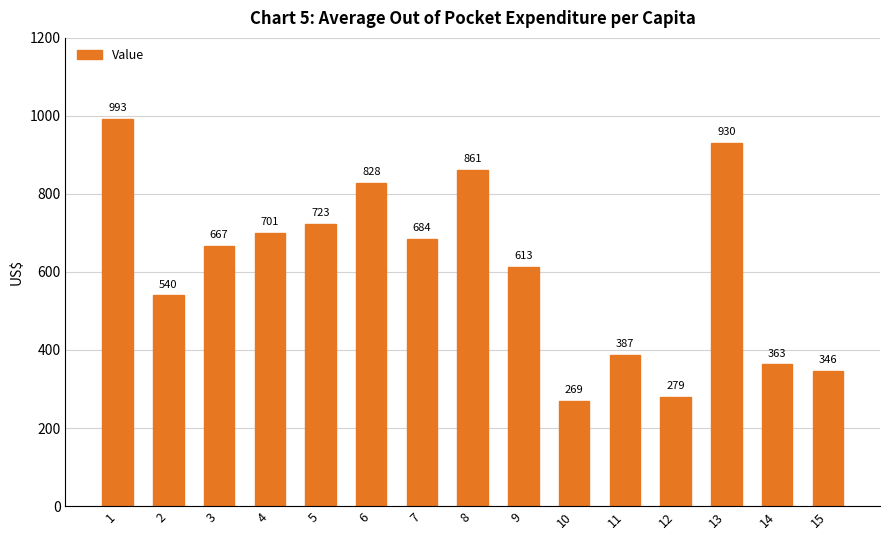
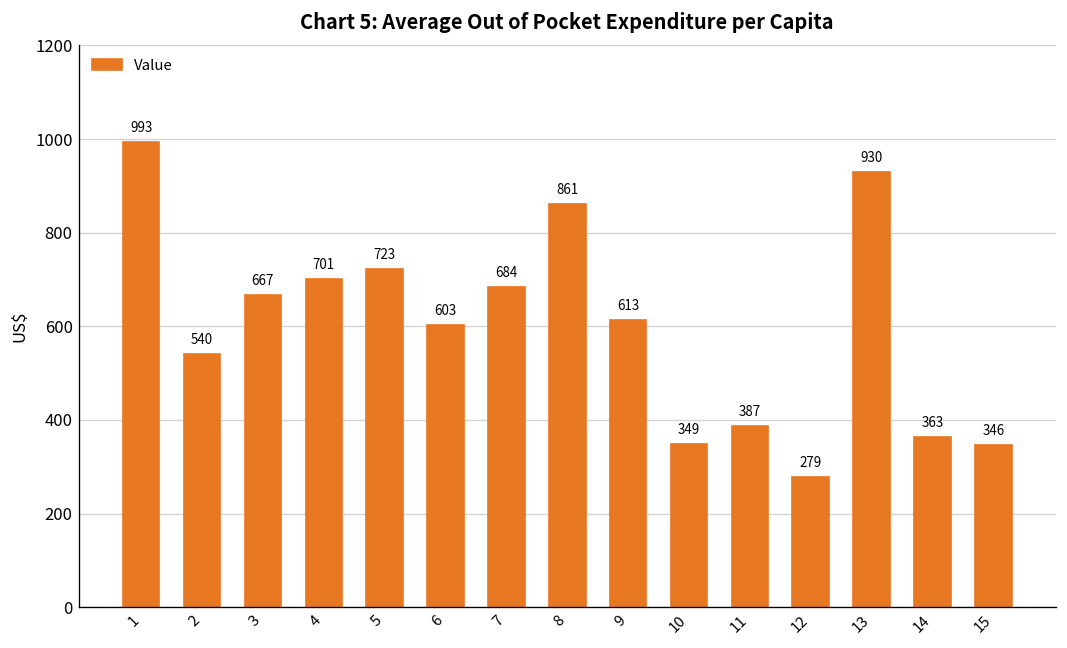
  {
    "1": 993,
    "2": 540,
    "3": 667,
    "4": 701,
    "5": 723,
-   "6": 828,
+   "6": 603,
    "7": 684,
    "8": 861,
    "9": 613,
-   "10": 269,
+   "10": 349,
    "11": 387,
    "12": 279,
    "13": 930,
    "14": 363,
    "15": 346
  }
